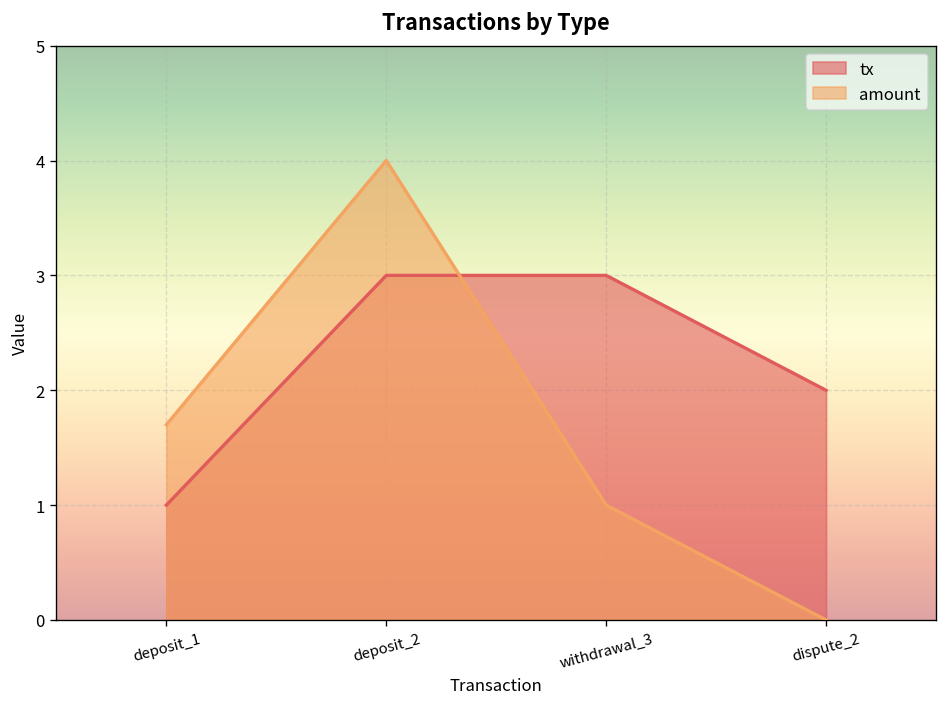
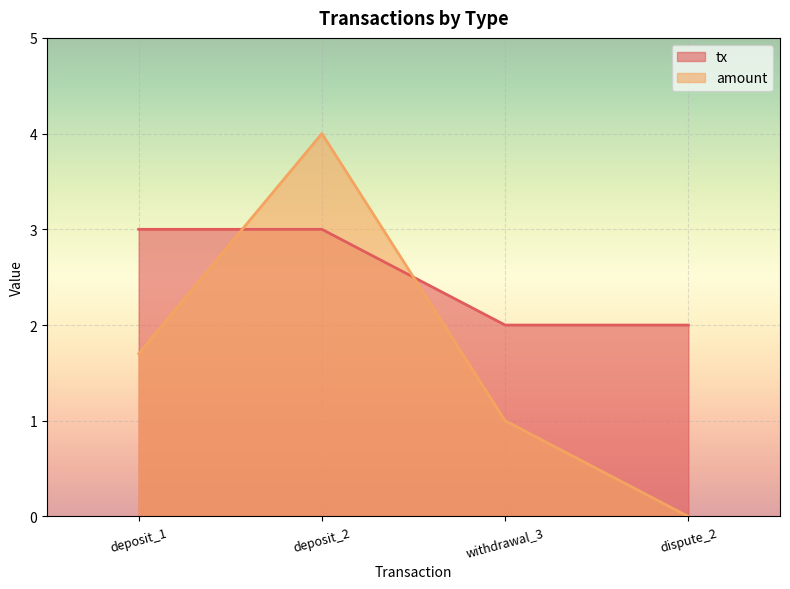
  {
    "tx": {
-     "deposit_1": 1,
+     "deposit_1": 3,
      "deposit_2": 3,
-     "withdrawal_3": 3,
+     "withdrawal_3": 2,
      "dispute_2": 2
    },
    "amount": {
      "deposit_1": 1.7,
      "deposit_2": 4,
      "withdrawal_3": 1,
      "dispute_2": 0
    }
  }
